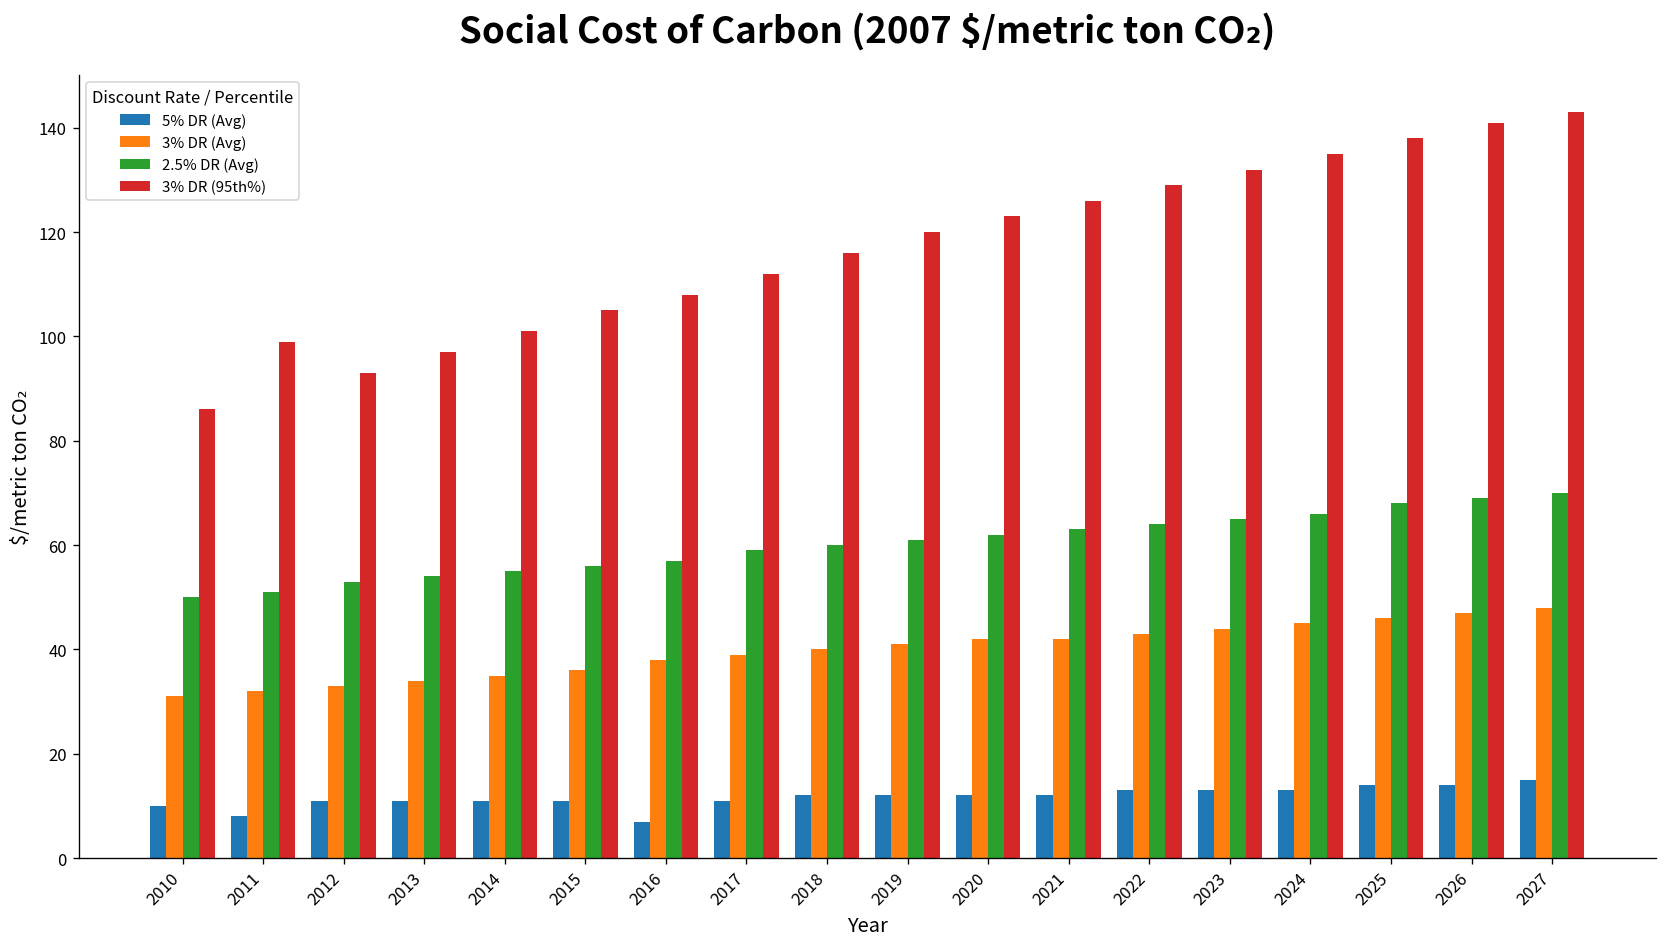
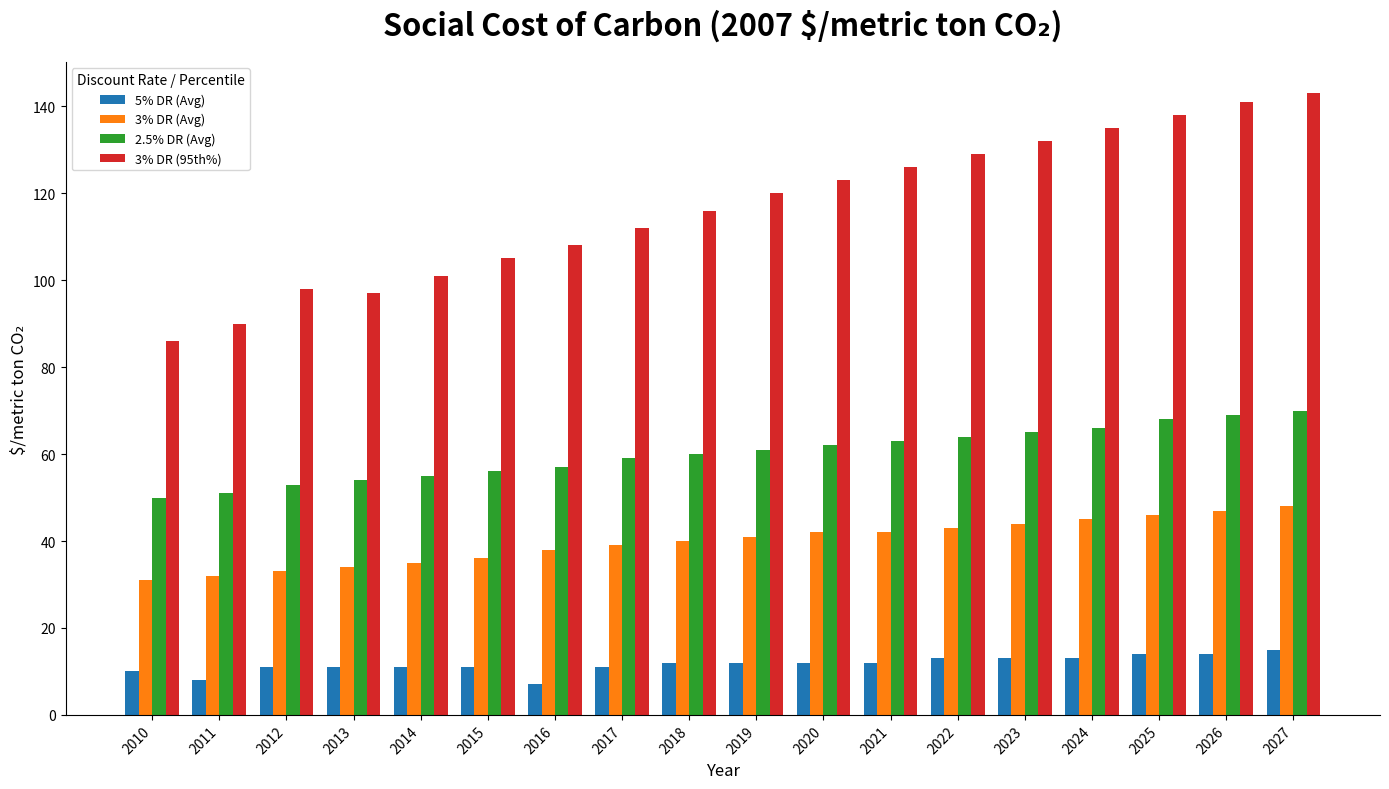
  {
    "5% DR (Avg)": {
      "2010": 10,
      "2011": 8,
      "2012": 11,
      "2013": 11,
      "2014": 11,
      "2015": 11,
      "2016": 7,
      "2017": 11,
      "2018": 12,
      "2019": 12,
      "2020": 12,
      "2021": 12,
      "2022": 13,
      "2023": 13,
      "2024": 13,
      "2025": 14,
      "2026": 14,
      "2027": 15
    },
    "3% DR (Avg)": {
      "2010": 31,
      "2011": 32,
      "2012": 33,
      "2013": 34,
      "2014": 35,
      "2015": 36,
      "2016": 38,
      "2017": 39,
      "2018": 40,
      "2019": 41,
      "2020": 42,
      "2021": 42,
      "2022": 43,
      "2023": 44,
      "2024": 45,
      "2025": 46,
      "2026": 47,
      "2027": 48
    },
    "2.5% DR (Avg)": {
      "2010": 50,
      "2011": 51,
      "2012": 53,
      "2013": 54,
      "2014": 55,
      "2015": 56,
      "2016": 57,
      "2017": 59,
      "2018": 60,
      "2019": 61,
      "2020": 62,
      "2021": 63,
      "2022": 64,
      "2023": 65,
      "2024": 66,
      "2025": 68,
      "2026": 69,
      "2027": 70
    },
    "3% DR (95th%)": {
      "2010": 86,
-     "2011": 99,
-     "2012": 93,
+     "2011": 90,
+     "2012": 98,
      "2013": 97,
      "2014": 101,
      "2015": 105,
      "2016": 108,
      "2017": 112,
      "2018": 116,
      "2019": 120,
      "2020": 123,
      "2021": 126,
      "2022": 129,
      "2023": 132,
      "2024": 135,
      "2025": 138,
      "2026": 141,
      "2027": 143
    }
  }
